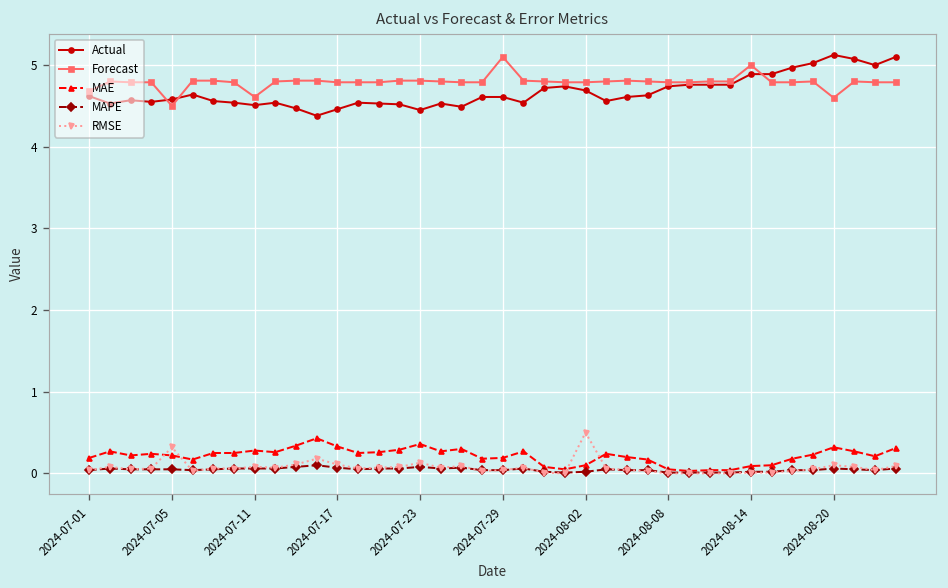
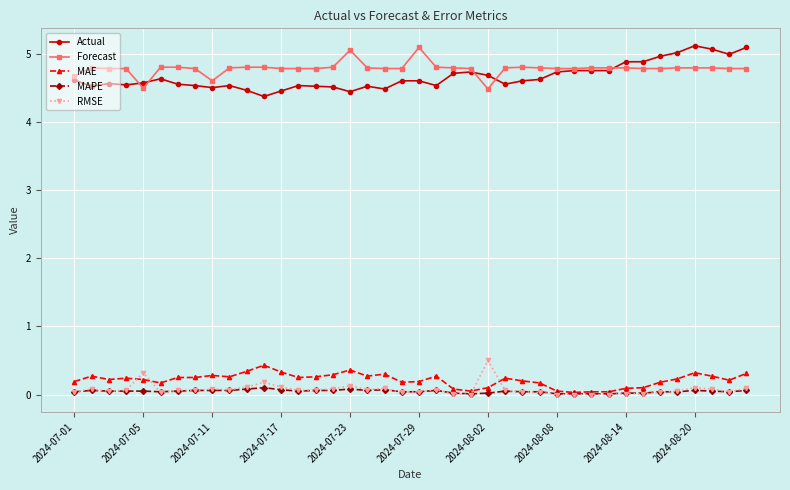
  {
    "Forecast": {
      "2024-07-05": 4.5,
      "2024-07-11": 4.6,
      "2024-07-17": 4.8,
-     "2024-07-23": 4.8,
+     "2024-07-23": 5.1,
      "2024-07-29": 5.1,
-     "2024-08-02": 4.8,
+     "2024-08-02": 4.5,
      "2024-08-08": 4.8,
-     "2024-08-14": 5.0,
-     "2024-08-20": 4.6
+     "2024-08-14": 4.8,
+     "2024-08-20": 4.8
    },
    "RMSE": {
      "2024-07-05": 0.3,
      "2024-07-17": 0.1,
      "2024-07-23": 0.1,
      "2024-08-02": 0.5,
      "2024-08-20": 0.1
    }
  }
